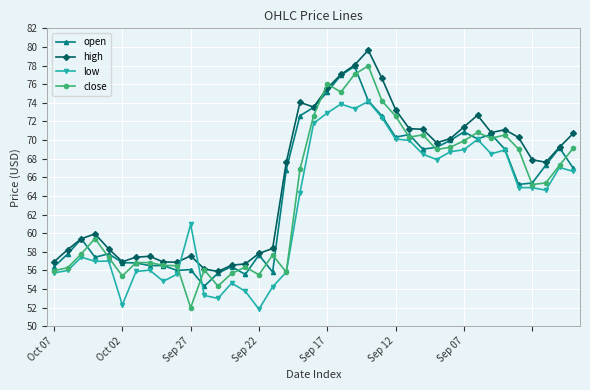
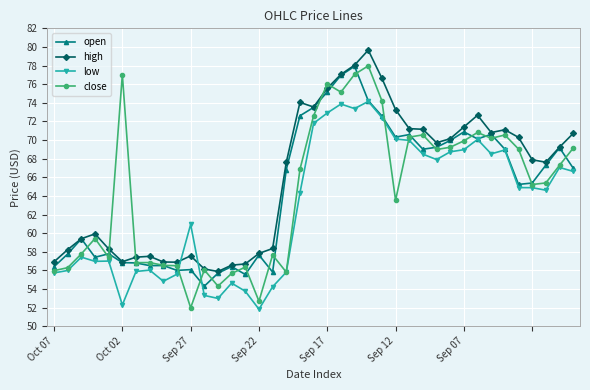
  {
    "low": {
      "Oct 02": 52,
      "Sep 27": 61,
      "Sep 22": 52,
      "Sep 17": 73
    },
    "close": {
-     "Oct 02": 55,
+     "Oct 02": 77,
      "Sep 27": 52,
-     "Sep 22": 56,
+     "Sep 22": 53,
      "Sep 17": 76,
-     "Sep 12": 73
+     "Sep 12": 64
    }
  }
